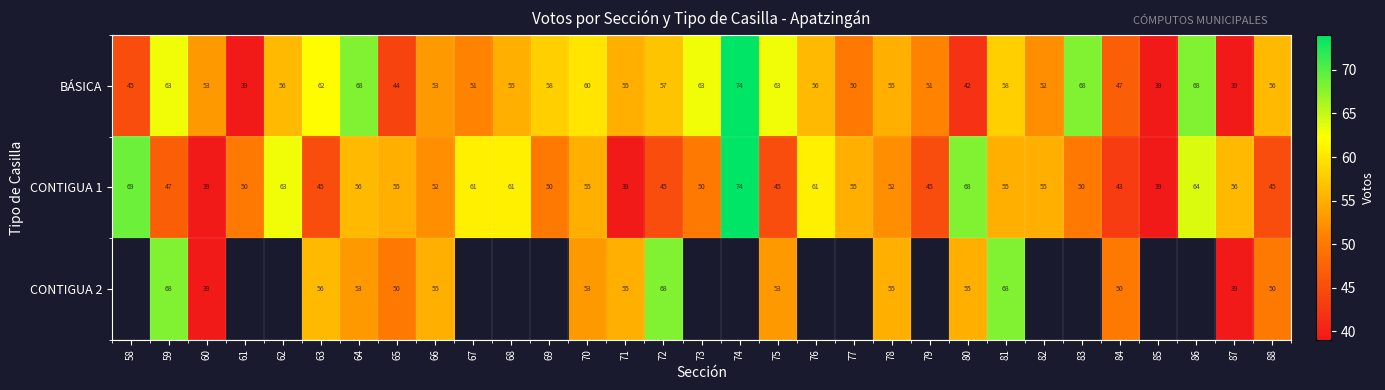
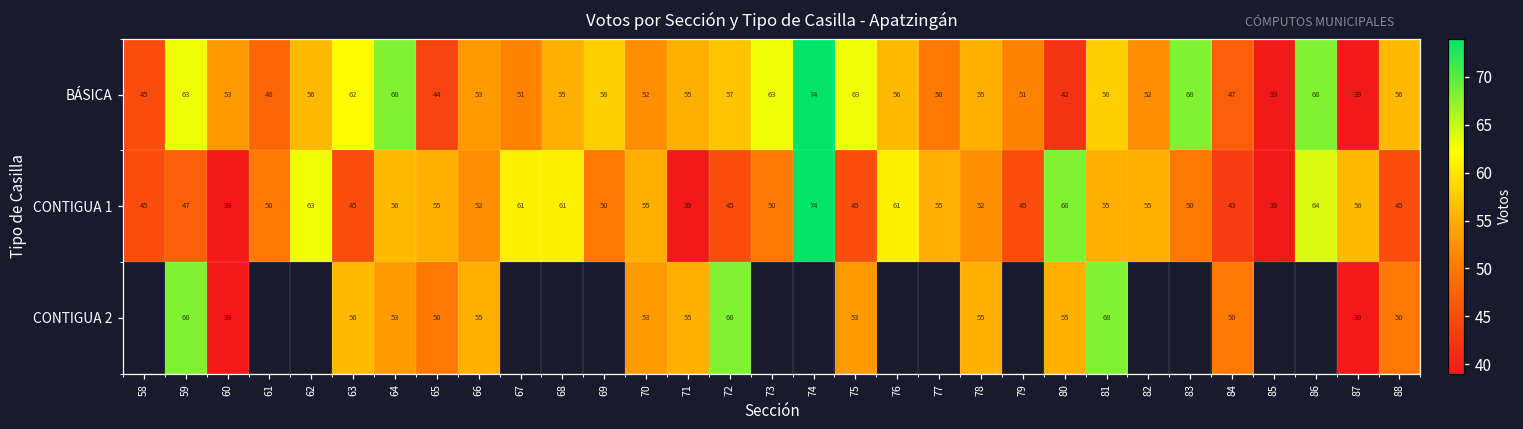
  {
    "BÁSICA": {
      "58": 45,
      "59": 63,
      "60": 53,
-     "61": 39,
+     "61": 48,
      "62": 56,
      "63": 62,
      "64": 68,
      "65": 44,
      "66": 53,
      "67": 51,
      "68": 55,
      "69": 58,
-     "70": 60,
+     "70": 52,
      "71": 55,
      "72": 57,
      "73": 63,
      "74": 74,
      "75": 63,
      "76": 56,
      "77": 50,
      "78": 55,
      "79": 51,
      "80": 42,
      "81": 58,
      "82": 52,
      "83": 68,
      "84": 47,
      "85": 39,
      "86": 68,
      "87": 39,
      "88": 56
    },
    "CONTIGUA 1": {
-     "58": 69,
+     "58": 45,
      "59": 47,
      "60": 39,
      "61": 50,
      "62": 63,
      "63": 45,
      "64": 56,
      "65": 55,
      "66": 52,
      "67": 61,
      "68": 61,
      "69": 50,
      "70": 55,
      "71": 39,
      "72": 45,
      "73": 50,
      "74": 74,
      "75": 45,
      "76": 61,
      "77": 55,
      "78": 52,
      "79": 45,
      "80": 68,
      "81": 55,
      "82": 55,
      "83": 50,
      "84": 43,
      "85": 39,
      "86": 64,
      "87": 56,
      "88": 45
    },
    "CONTIGUA 2": {
      "59": 68,
      "60": 39,
      "63": 56,
      "64": 53,
      "65": 50,
      "66": 55,
      "70": 53,
      "71": 55,
      "72": 68,
      "75": 53,
      "78": 55,
      "80": 55,
      "81": 68,
      "84": 50,
      "87": 39,
      "88": 50
    }
  }
